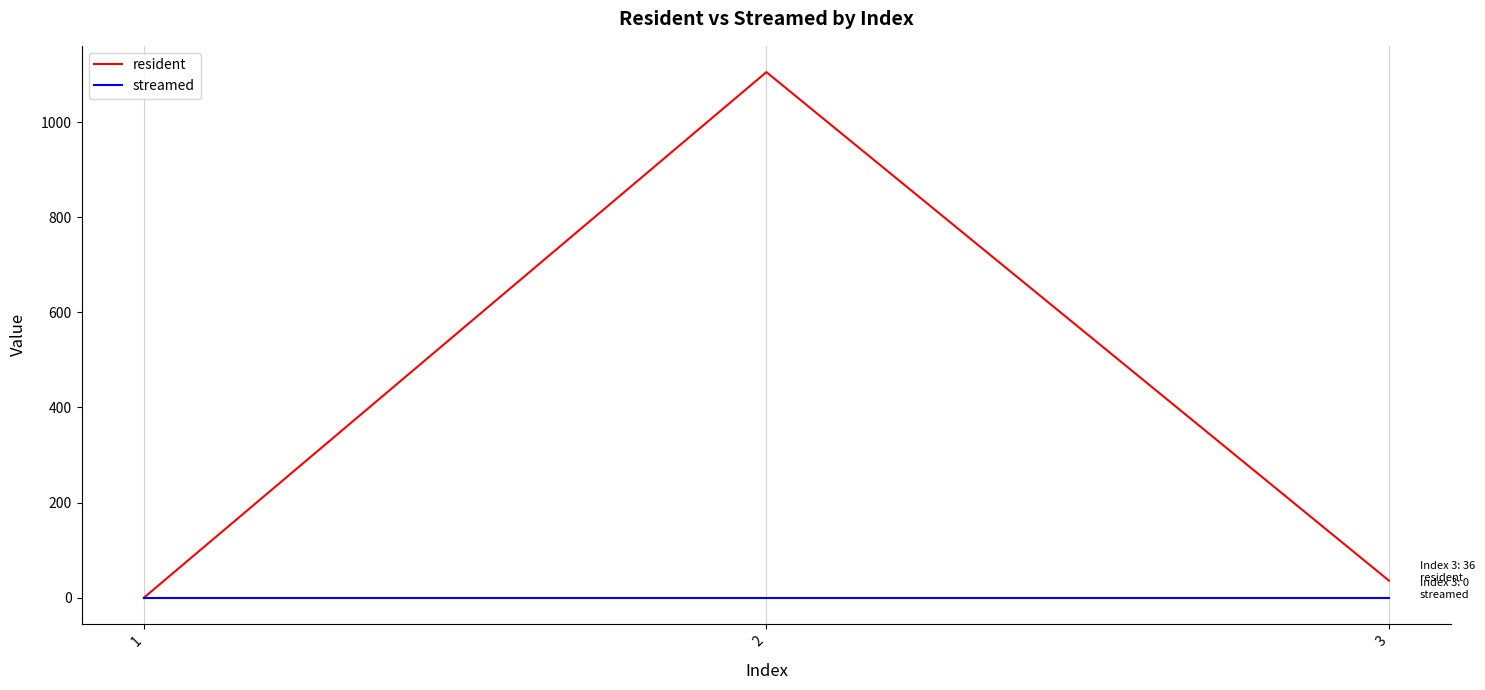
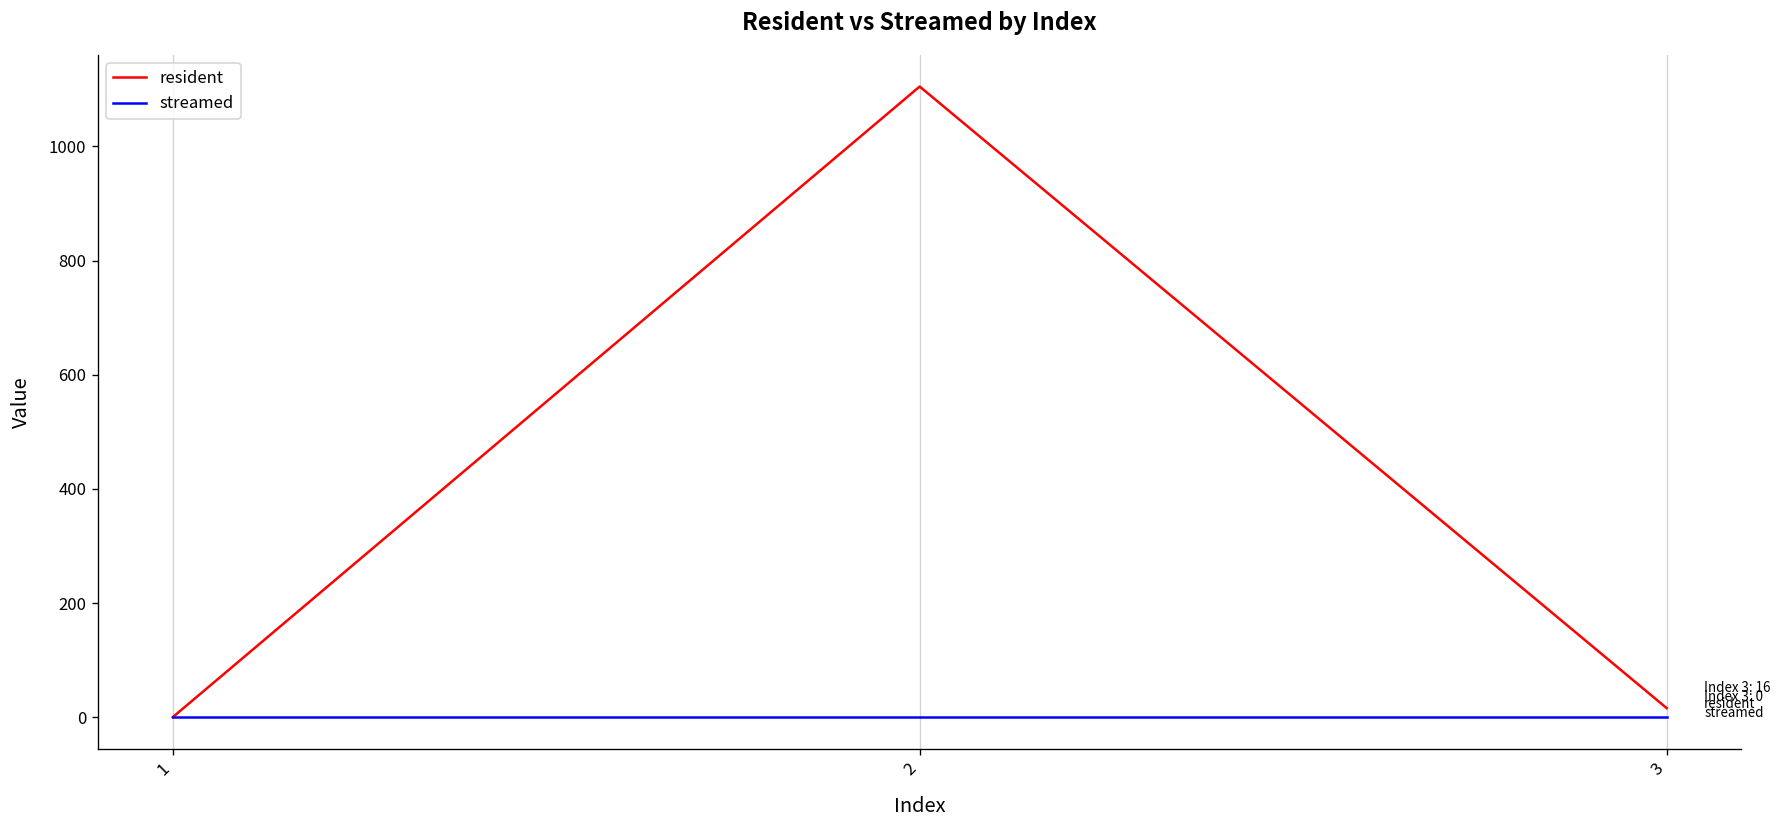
  {
    "resident": {
-     "3": 36
+     "3": 16
    },
    "streamed": {
      "2": 0,
      "3": 0
    }
  }
